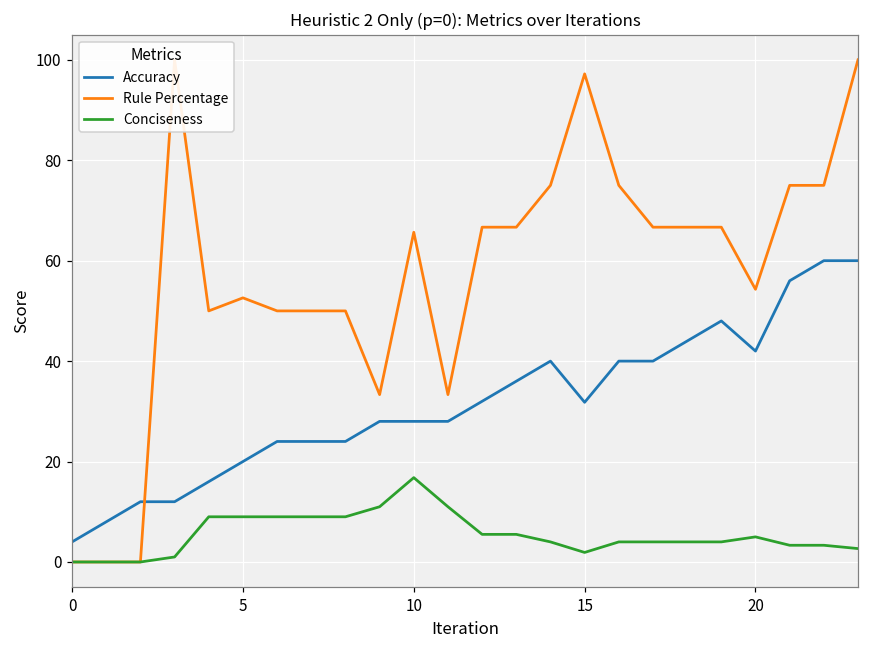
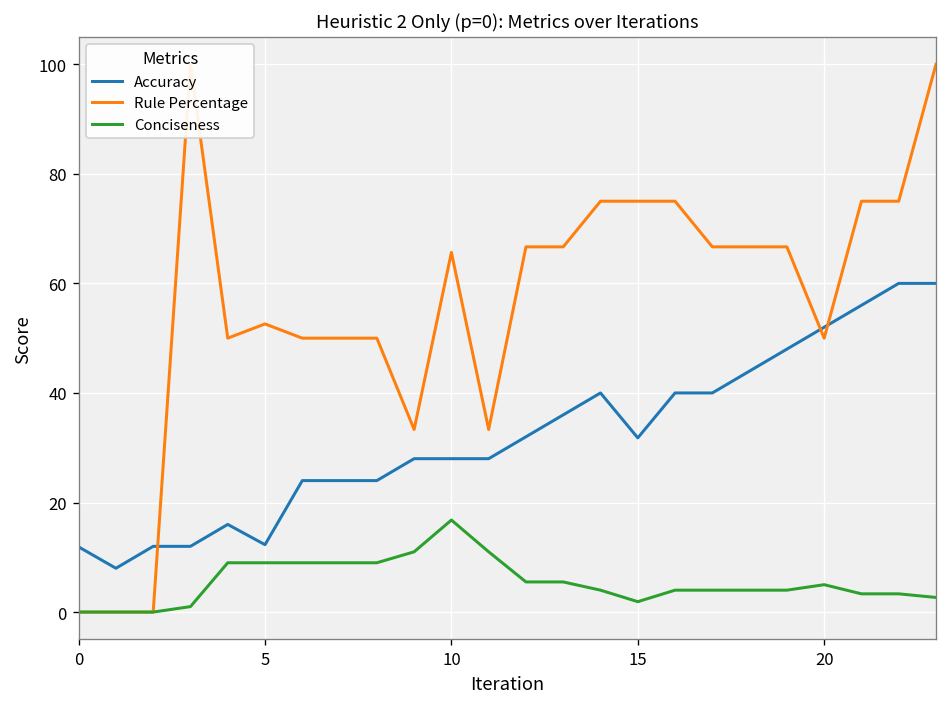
  {
    "Accuracy": {
-     "0": 4,
-     "5": 20,
+     "0": 12,
+     "5": 12,
      "10": 28,
      "15": 32,
-     "20": 42
+     "20": 52
    },
    "Rule Percentage": {
      "5": 53,
      "10": 66,
-     "15": 97,
-     "20": 54
+     "15": 75,
+     "20": 50
    },
    "Conciseness": {
      "5": 9,
      "10": 17,
      "15": 2,
      "20": 5
    }
  }
